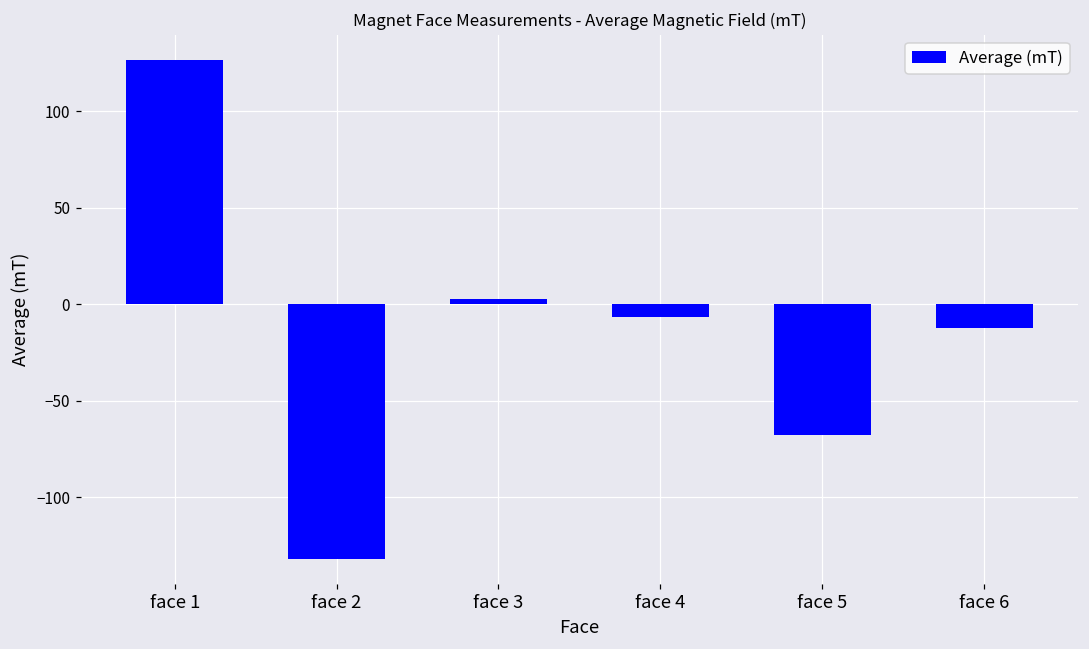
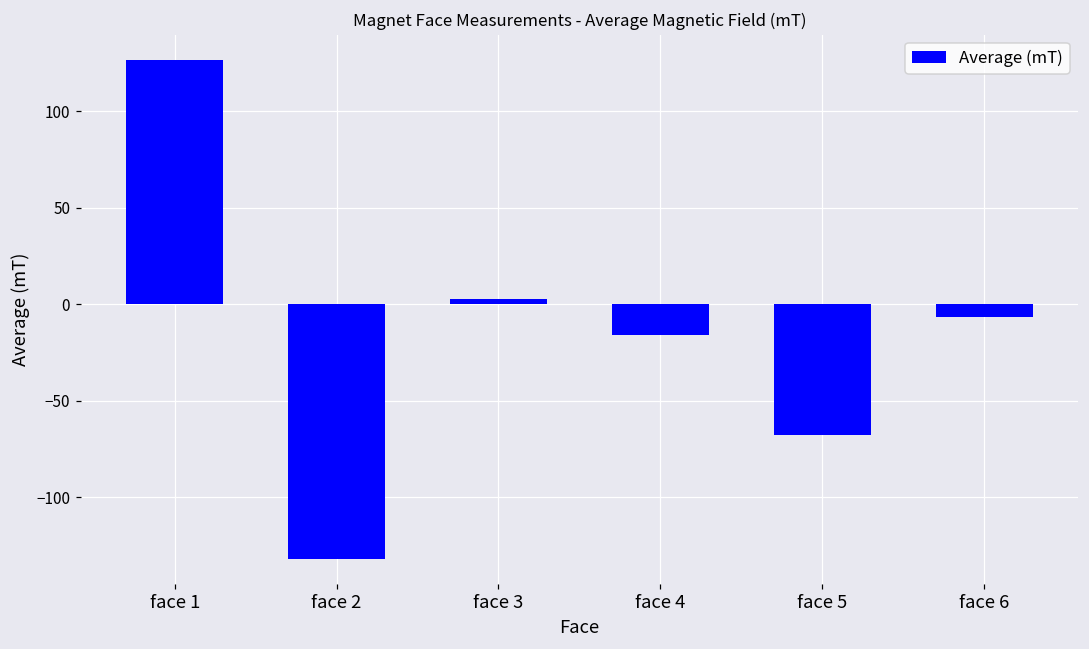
  {
    "face 1": 127,
    "face 2": -132,
    "face 3": 3,
-   "face 4": -7,
+   "face 4": -16,
    "face 5": -68,
-   "face 6": -12
+   "face 6": -7
  }
